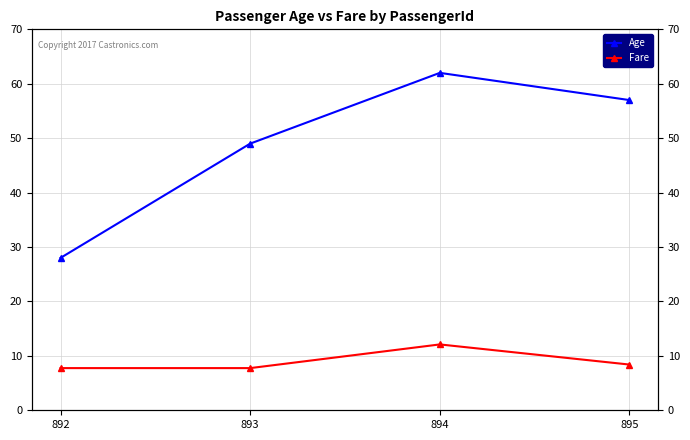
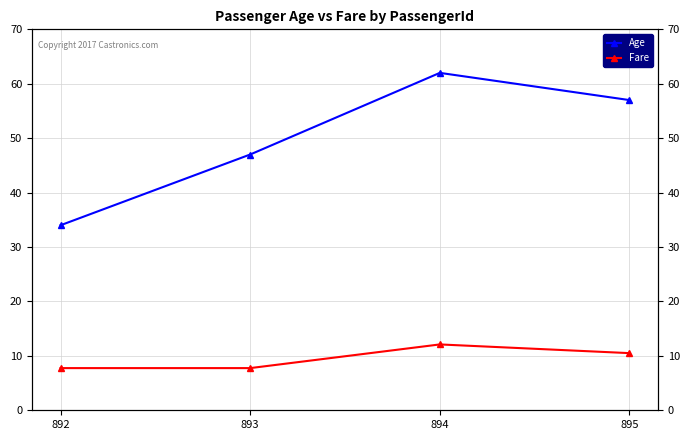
  {
    "Age": {
-     "892": 28,
-     "893": 49,
+     "892": 34,
+     "893": 47,
      "894": 62,
      "895": 57
    },
    "Fare": {
      "892": 8,
      "893": 8,
      "894": 12,
-     "895": 8
+     "895": 11
    }
  }
